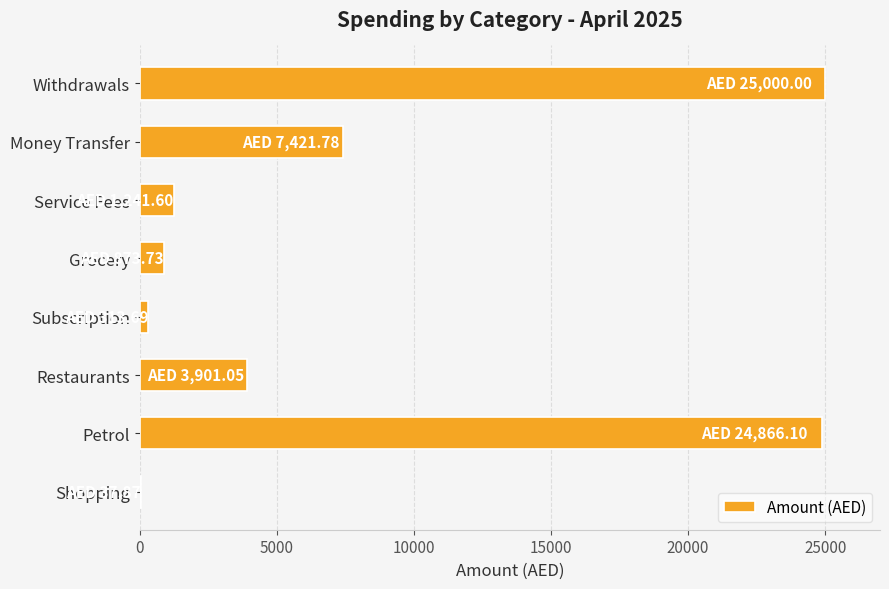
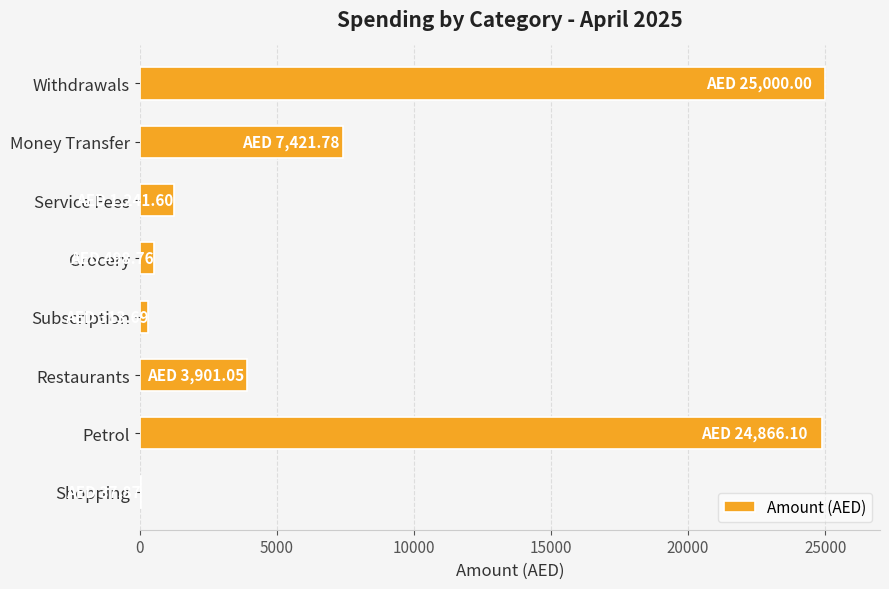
  {
    "Service Fees": 1200,
-   "Grocery": 900,
+   "Grocery": 500,
    "Subscription": 300
  }
